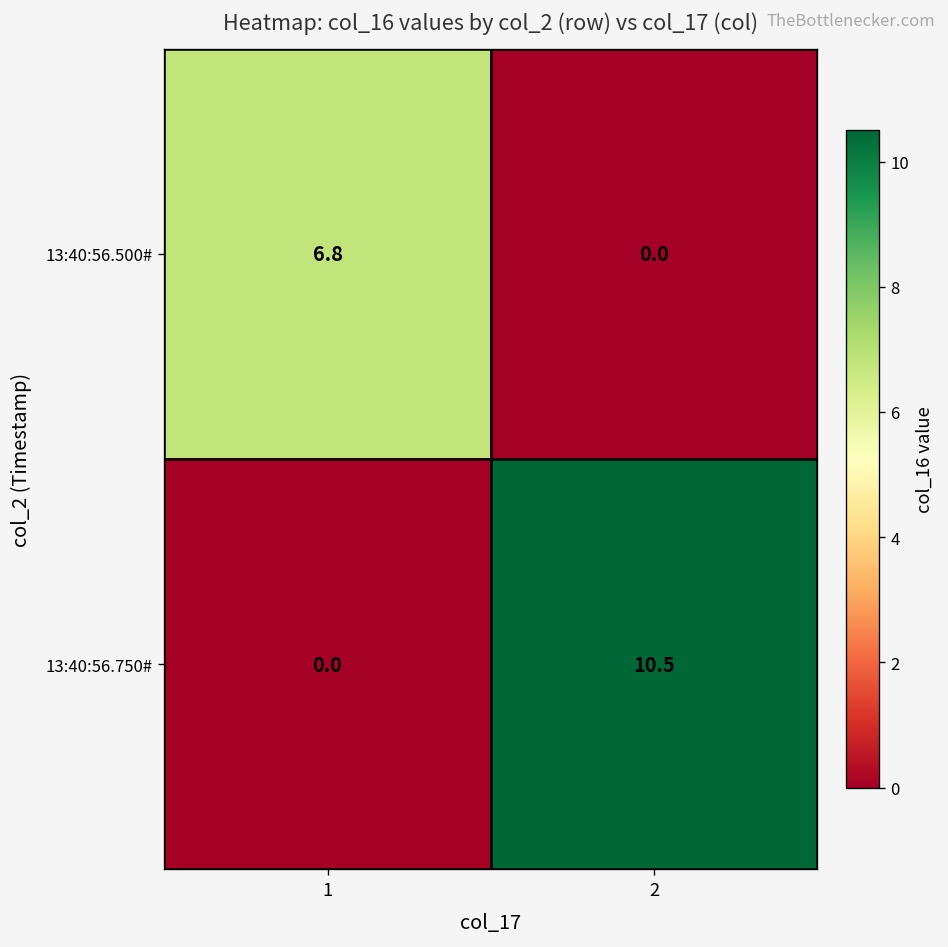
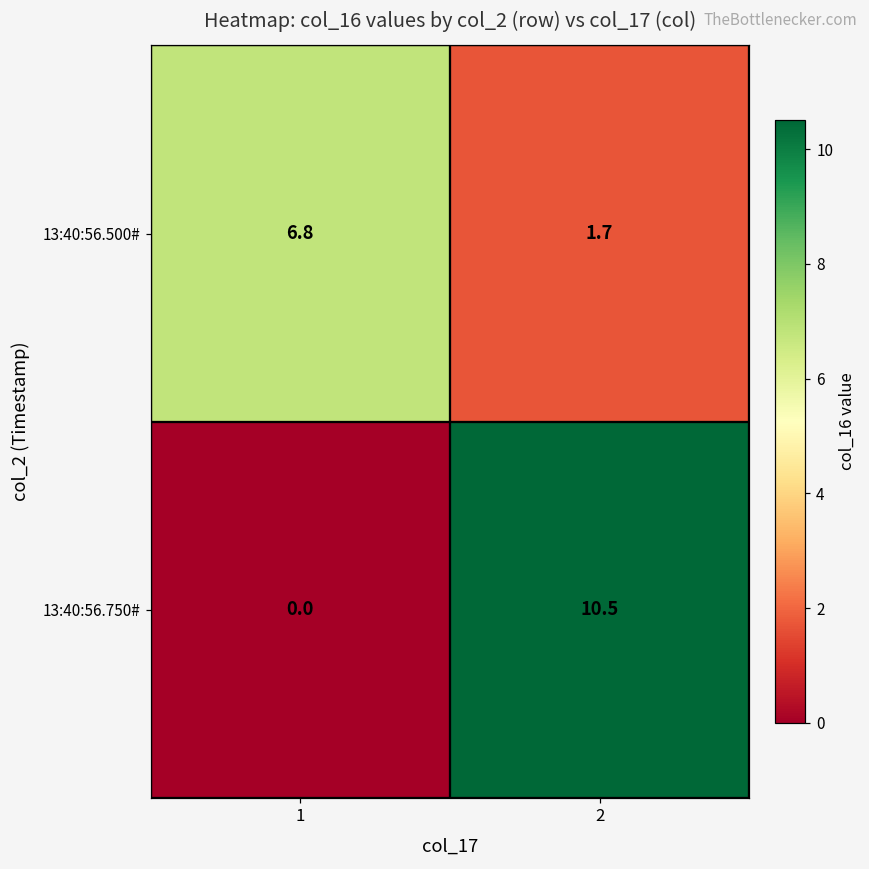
  {
    "13:40:56.500#": {
      "1": 6.8,
-     "2": 0.0
+     "2": 1.7
    },
    "13:40:56.750#": {
      "1": 0.0,
      "2": 10.5
    }
  }
